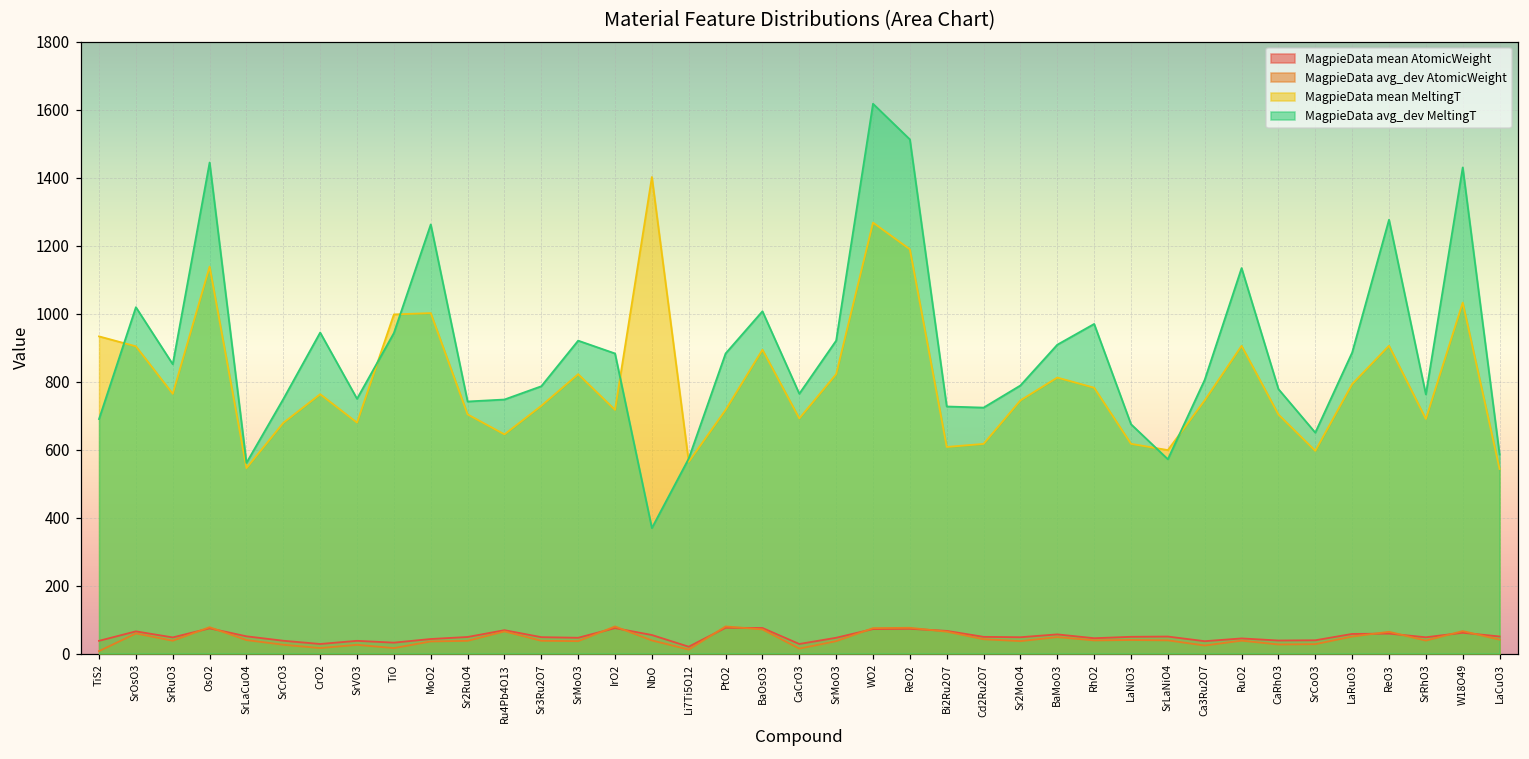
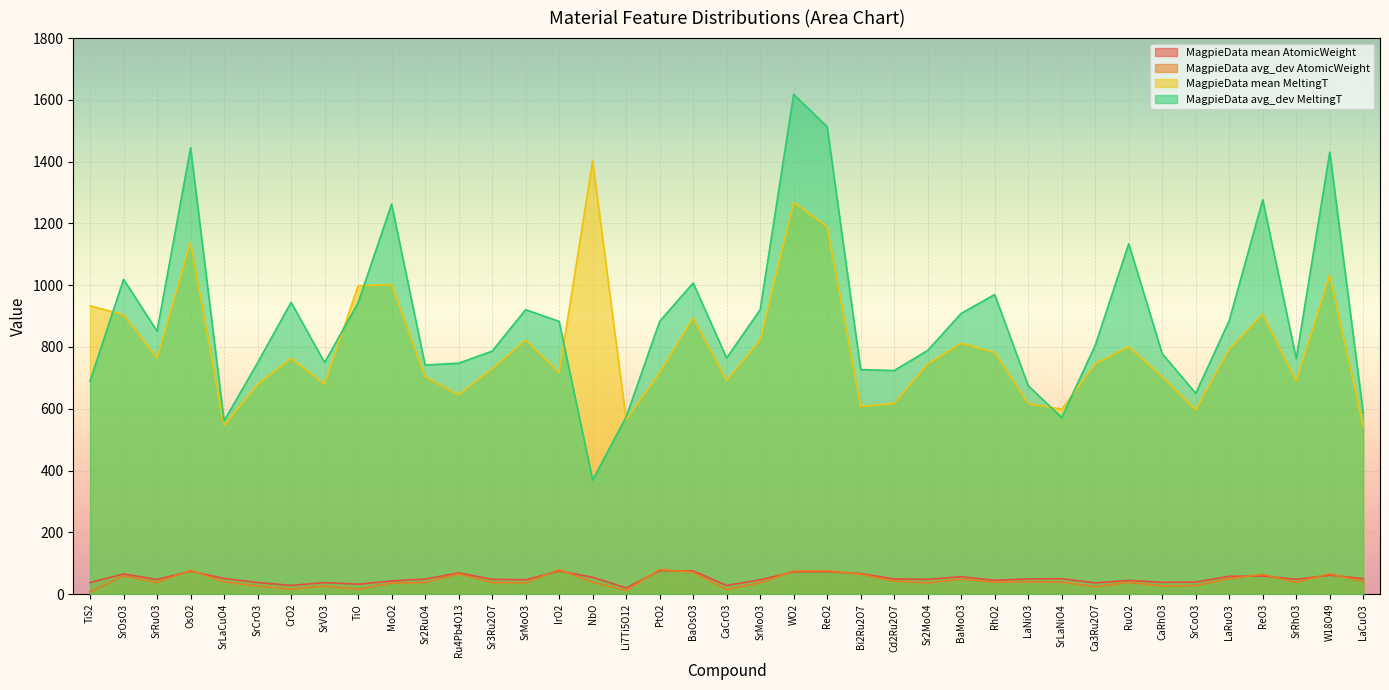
  {
    "MagpieData mean MeltingT": {
      "TiS2": 930,
      "SrOsO3": 900,
      "SrRuO3": 760,
      "OsO2": 1140,
      "SrLaCuO4": 550,
      "SrCrO3": 680,
      "CrO2": 760,
      "SrVO3": 680,
      "TiO": 1000,
      "MoO2": 1000,
      "Sr2RuO4": 700,
      "Ru4Pb4O13": 640,
      "Sr3Ru2O7": 730,
      "IrO2": 720,
      "NbO": 1400,
      "Li7Ti5O12": 560,
      "PtO2": 720,
      "BaOsO3": 890,
      "CaCrO3": 690,
      "WO2": 1270,
      "ReO2": 1190,
      "Bi2Ru2O7": 610,
      "Cd2Ru2O7": 620,
      "Sr2MoO4": 750,
      "BaMoO3": 810,
      "RhO2": 780,
      "LaNiO3": 620,
      "SrLaNiO4": 600,
      "Ca3Ru2O7": 750,
-     "RuO2": 910,
+     "RuO2": 800,
      "CaRhO3": 700,
      "SrCoO3": 600,
      "LaRuO3": 790,
      "ReO3": 910,
      "SrRhO3": 690,
      "W18O49": 1030,
      "LaCuO3": 540
    },
    "MagpieData avg_dev MeltingT": {
      "TiS2": 690,
      "SrOsO3": 1020,
      "SrRuO3": 850,
      "OsO2": 1440,
      "SrLaCuO4": 560,
      "SrCrO3": 750,
      "CrO2": 940,
      "SrVO3": 750,
      "TiO": 940,
      "MoO2": 1260,
      "Sr2RuO4": 740,
      "Ru4Pb4O13": 750,
      "Sr3Ru2O7": 790,
      "IrO2": 880,
      "NbO": 370,
      "Li7Ti5O12": 570,
      "PtO2": 880,
      "BaOsO3": 1010,
      "CaCrO3": 760,
      "WO2": 1620,
      "ReO2": 1510,
      "Bi2Ru2O7": 730,
      "Cd2Ru2O7": 720,
      "Sr2MoO4": 790,
      "BaMoO3": 910,
      "RhO2": 970,
      "LaNiO3": 670,
      "SrLaNiO4": 570,
      "Ca3Ru2O7": 810,
      "RuO2": 1130,
      "CaRhO3": 780,
      "SrCoO3": 650,
      "LaRuO3": 890,
      "ReO3": 1280,
      "SrRhO3": 760,
      "W18O49": 1430,
      "LaCuO3": 590
    }
  }
